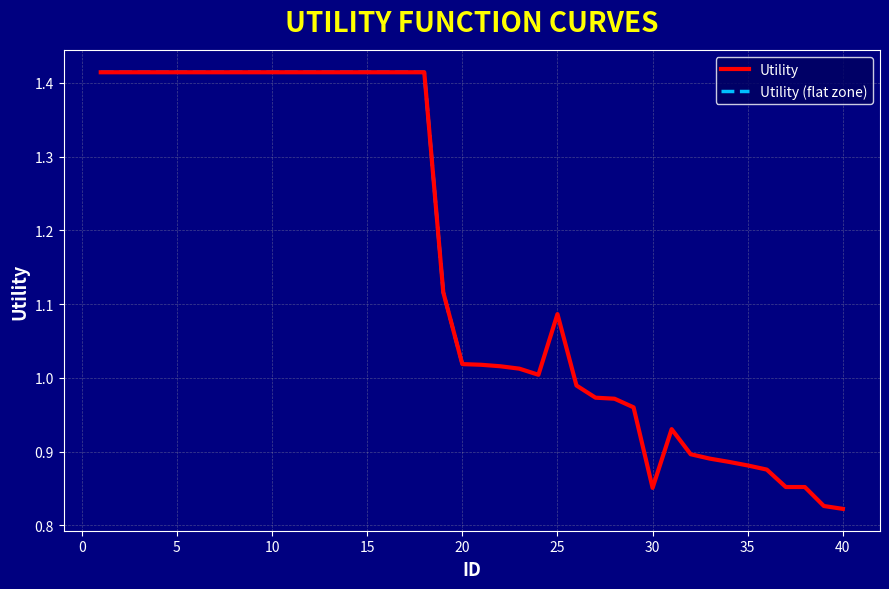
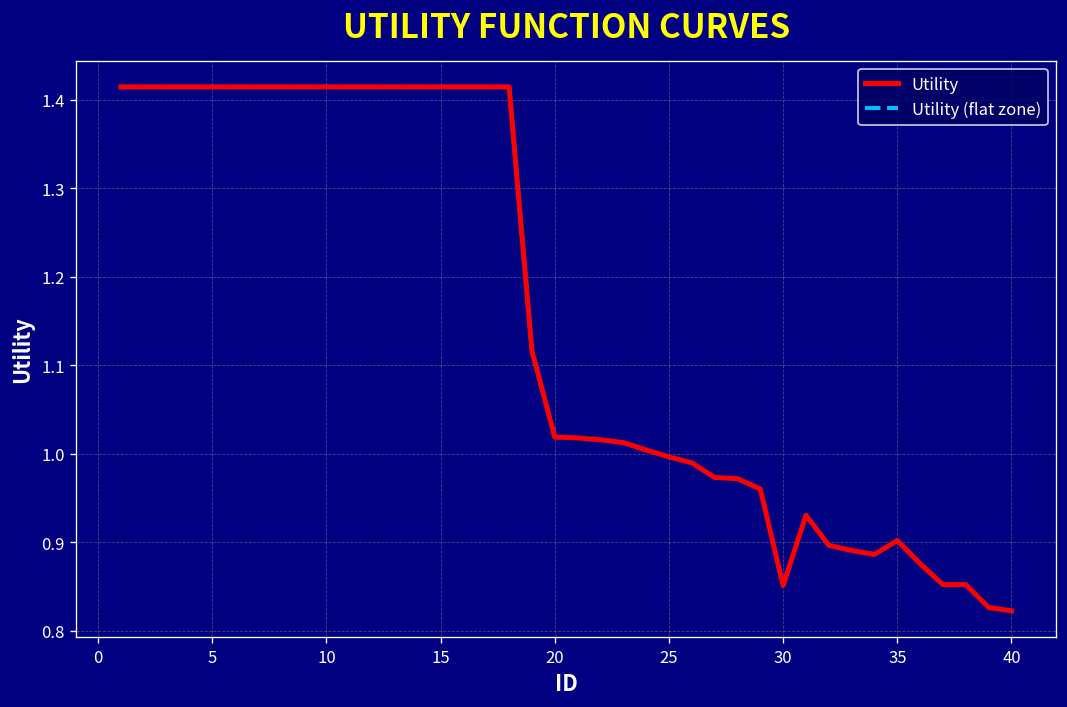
  {
    "Utility": {
-     "25": 1.09,
+     "25": 1.00,
      "30": 0.85,
-     "35": 0.88,
+     "35": 0.90,
      "40": 0.82
    }
  }
